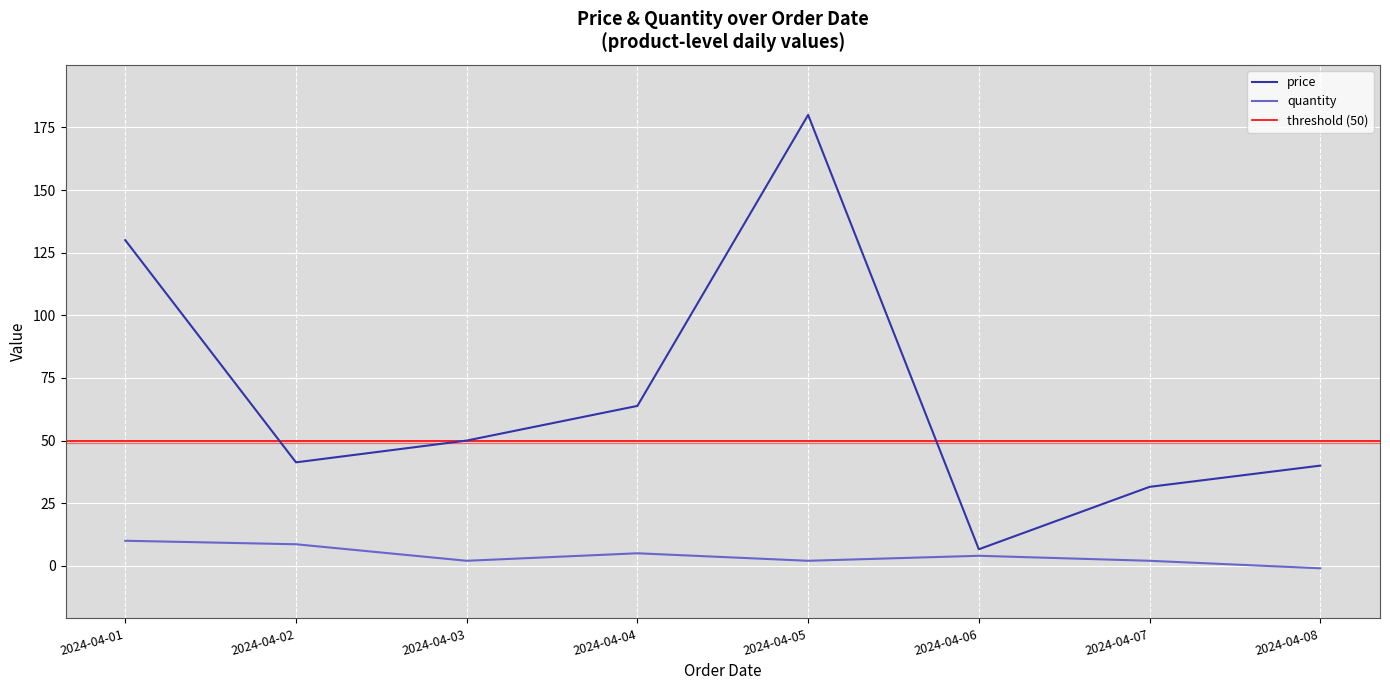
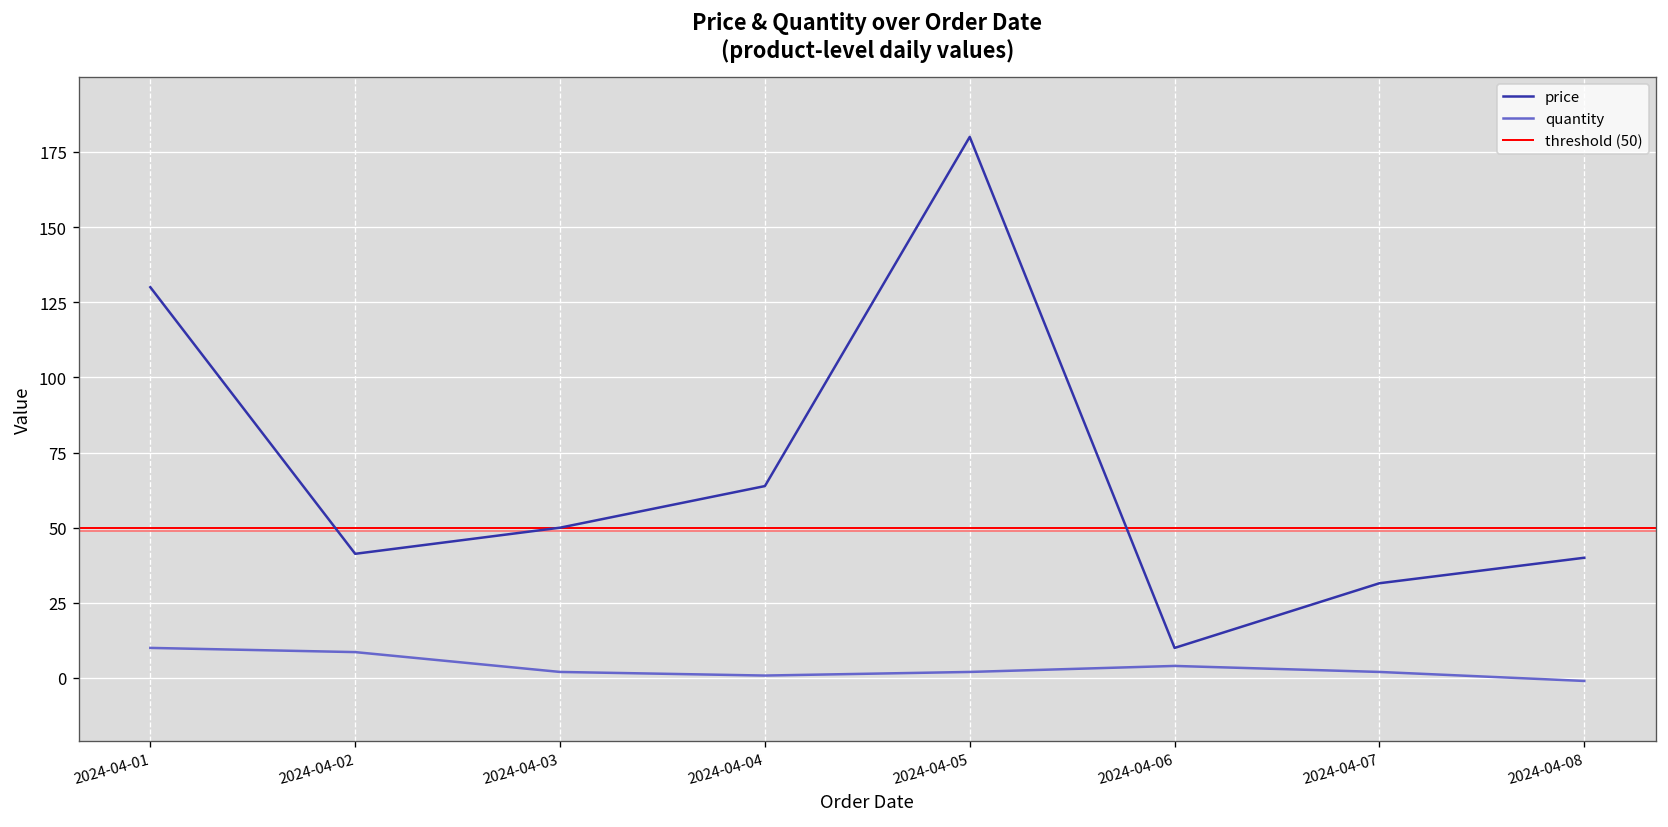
  {
    "price": {
      "2024-04-01": 130,
      "2024-04-02": 41,
      "2024-04-03": 50,
      "2024-04-04": 64,
      "2024-04-05": 180,
-     "2024-04-06": 7,
+     "2024-04-06": 10,
      "2024-04-07": 32,
      "2024-04-08": 40
    },
    "quantity": {
      "2024-04-01": 10,
      "2024-04-02": 9,
      "2024-04-03": 2,
-     "2024-04-04": 5,
+     "2024-04-04": 1,
      "2024-04-05": 2,
      "2024-04-06": 4,
      "2024-04-07": 2,
      "2024-04-08": -1
    }
  }
